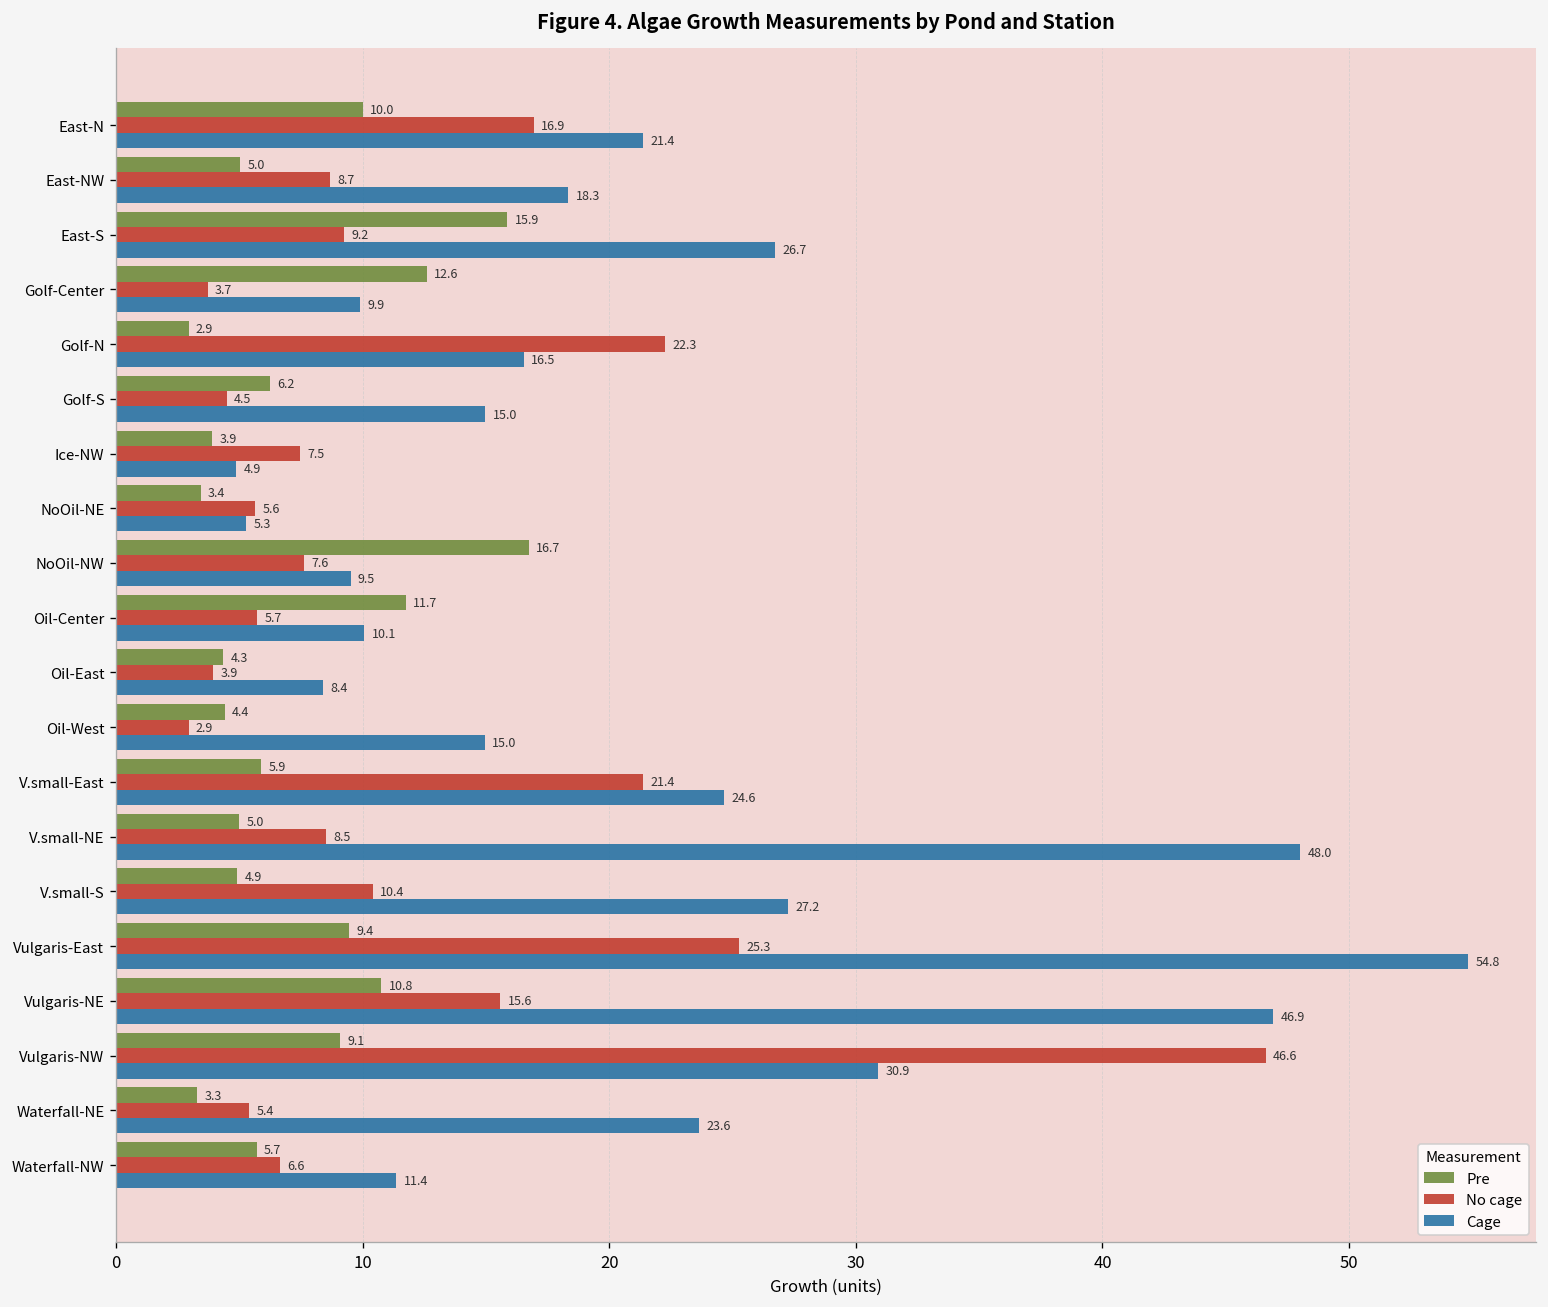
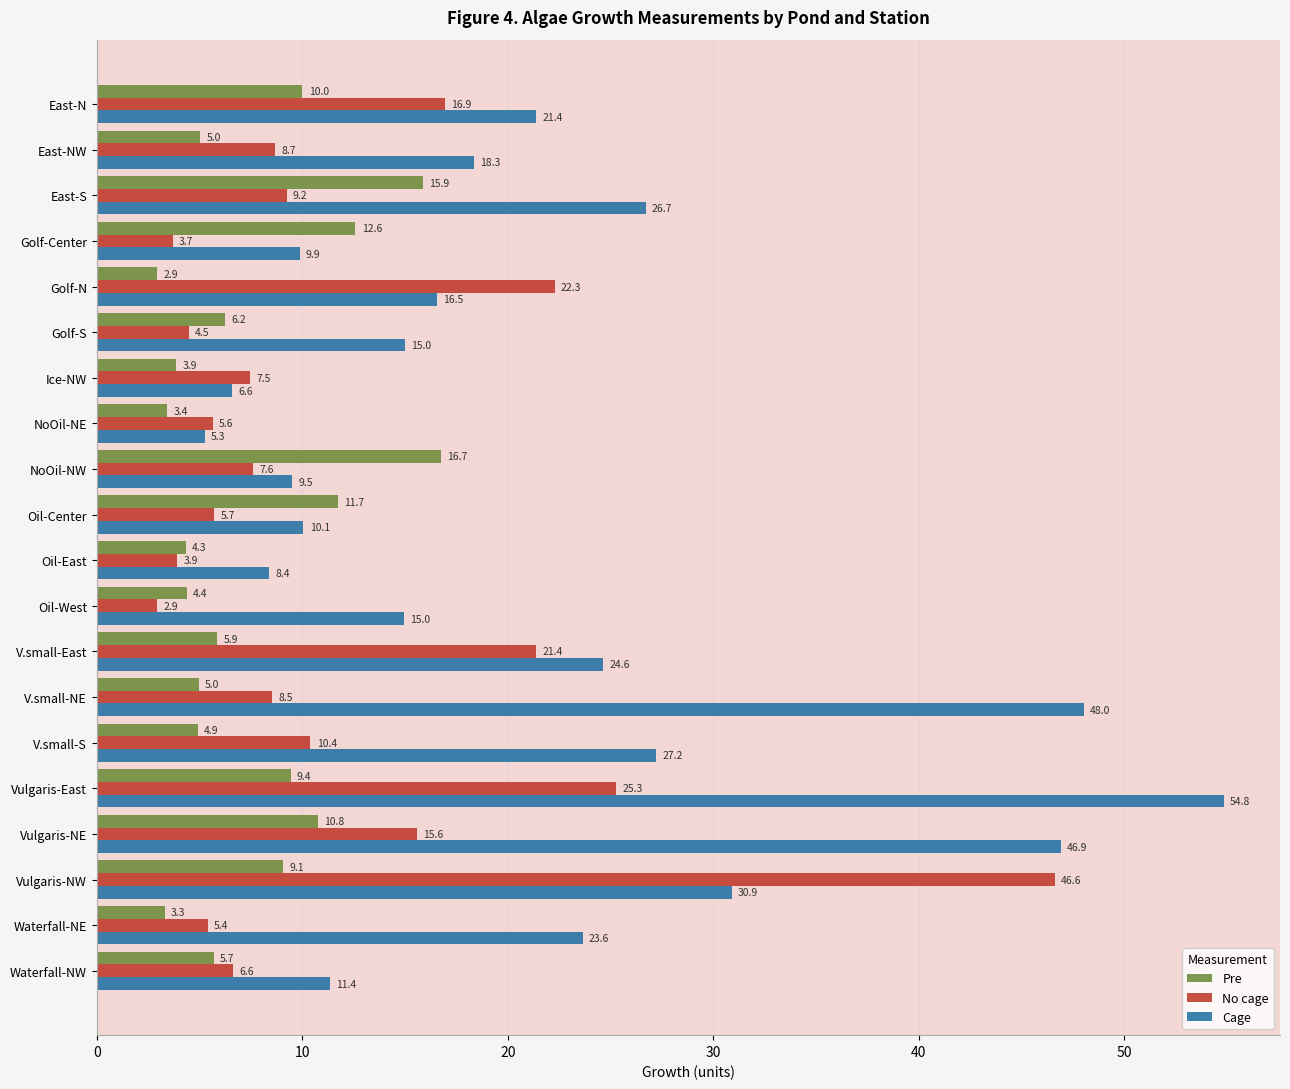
  {
    "Pre": {
      "East-N": 10.0,
      "East-NW": 5.0,
      "East-S": 15.9,
      "Golf-Center": 12.6,
      "Golf-N": 2.9,
      "Golf-S": 6.2,
      "Ice-NW": 3.9,
      "NoOil-NE": 3.4,
      "NoOil-NW": 16.7,
      "Oil-Center": 11.7,
      "Oil-East": 4.3,
      "Oil-West": 4.4,
      "V.small-East": 5.9,
      "V.small-NE": 5.0,
      "V.small-S": 4.9,
      "Vulgaris-East": 9.4,
      "Vulgaris-NE": 10.8,
      "Vulgaris-NW": 9.1,
      "Waterfall-NE": 3.3,
      "Waterfall-NW": 5.7
    },
    "No cage": {
      "East-N": 16.9,
      "East-NW": 8.7,
      "East-S": 9.2,
      "Golf-Center": 3.7,
      "Golf-N": 22.3,
      "Golf-S": 4.5,
      "Ice-NW": 7.5,
      "NoOil-NE": 5.6,
      "NoOil-NW": 7.6,
      "Oil-Center": 5.7,
      "Oil-East": 3.9,
      "Oil-West": 2.9,
      "V.small-East": 21.4,
      "V.small-NE": 8.5,
      "V.small-S": 10.4,
      "Vulgaris-East": 25.3,
      "Vulgaris-NE": 15.6,
      "Vulgaris-NW": 46.6,
      "Waterfall-NE": 5.4,
      "Waterfall-NW": 6.6
    },
    "Cage": {
      "East-N": 21.4,
      "East-NW": 18.3,
      "East-S": 26.7,
      "Golf-Center": 9.9,
      "Golf-N": 16.5,
      "Golf-S": 15.0,
-     "Ice-NW": 4.9,
+     "Ice-NW": 6.6,
      "NoOil-NE": 5.3,
      "NoOil-NW": 9.5,
      "Oil-Center": 10.1,
      "Oil-East": 8.4,
      "Oil-West": 15.0,
      "V.small-East": 24.6,
      "V.small-NE": 48.0,
      "V.small-S": 27.2,
      "Vulgaris-East": 54.8,
      "Vulgaris-NE": 46.9,
      "Vulgaris-NW": 30.9,
      "Waterfall-NE": 23.6,
      "Waterfall-NW": 11.4
    }
  }
